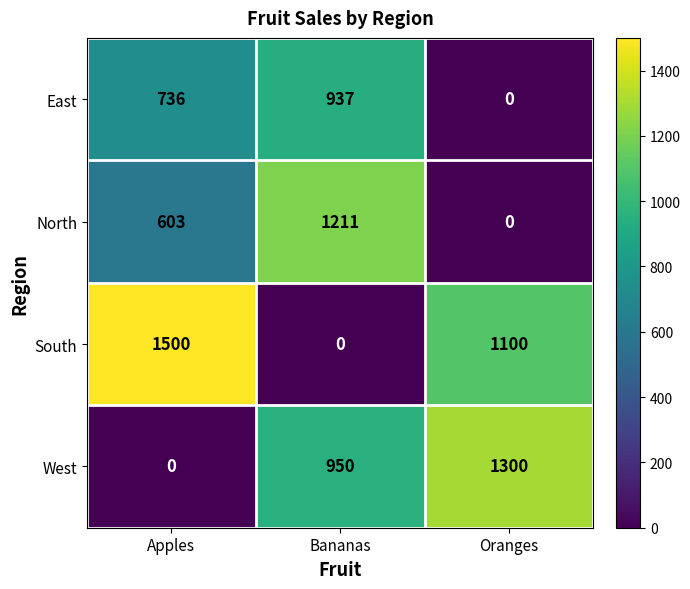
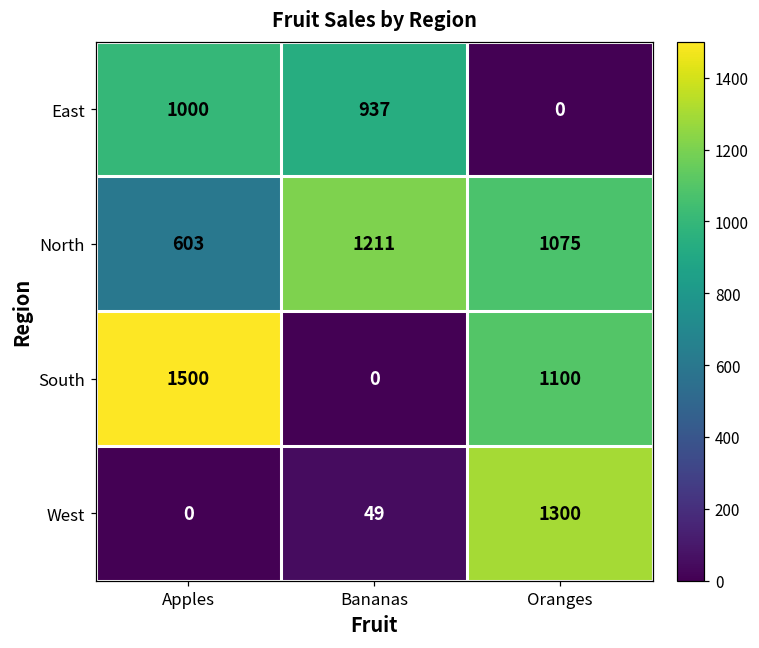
  {
    "East": {
-     "Apples": 736,
+     "Apples": 1000,
      "Bananas": 937,
      "Oranges": 0
    },
    "North": {
      "Apples": 603,
      "Bananas": 1211,
-     "Oranges": 0
+     "Oranges": 1075
    },
    "South": {
      "Apples": 1500,
      "Bananas": 0,
      "Oranges": 1100
    },
    "West": {
      "Apples": 0,
-     "Bananas": 950,
+     "Bananas": 49,
      "Oranges": 1300
    }
  }
